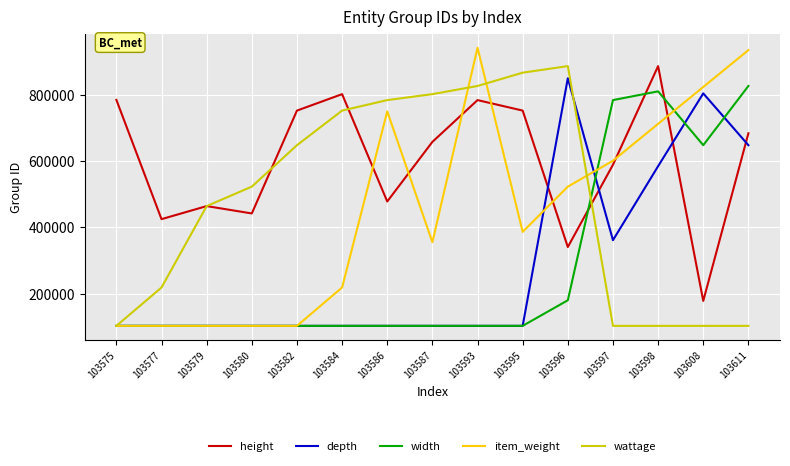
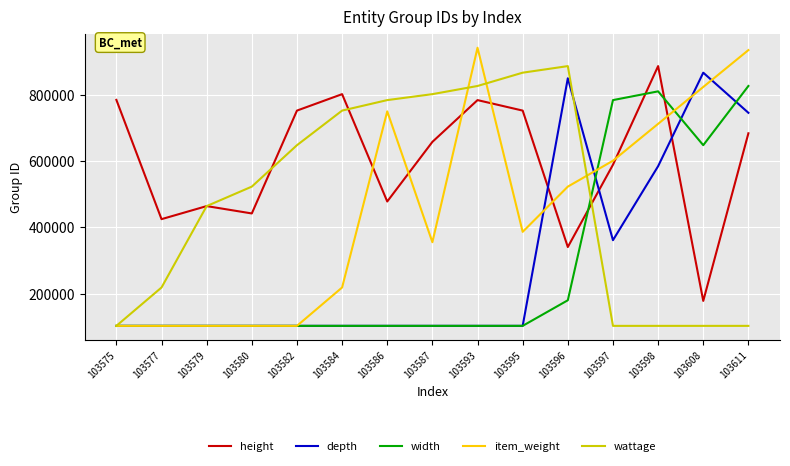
  {
    "height": {
      "103575": 780000,
      "103577": 430000,
      "103580": 440000,
      "103582": 750000,
      "103584": 800000,
      "103586": 480000,
      "103587": 660000,
      "103593": 780000,
      "103595": 750000,
      "103596": 340000,
      "103597": 590000,
      "103598": 890000,
      "103608": 180000,
      "103611": 680000
    },
    "depth": {
      "103596": 850000,
      "103597": 360000,
      "103598": 580000,
-     "103608": 800000,
-     "103611": 650000
+     "103608": 870000,
+     "103611": 750000
    },
    "width": {
      "103596": 180000,
      "103597": 780000,
      "103598": 810000,
      "103608": 650000,
      "103611": 830000
    }
  }
